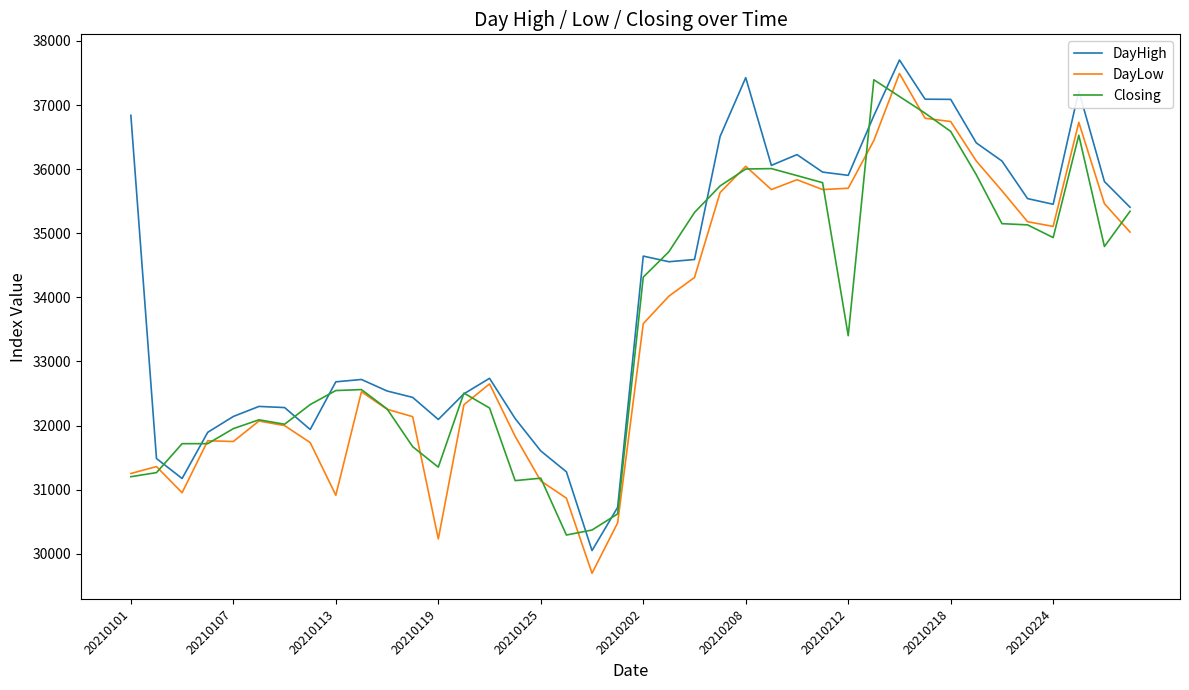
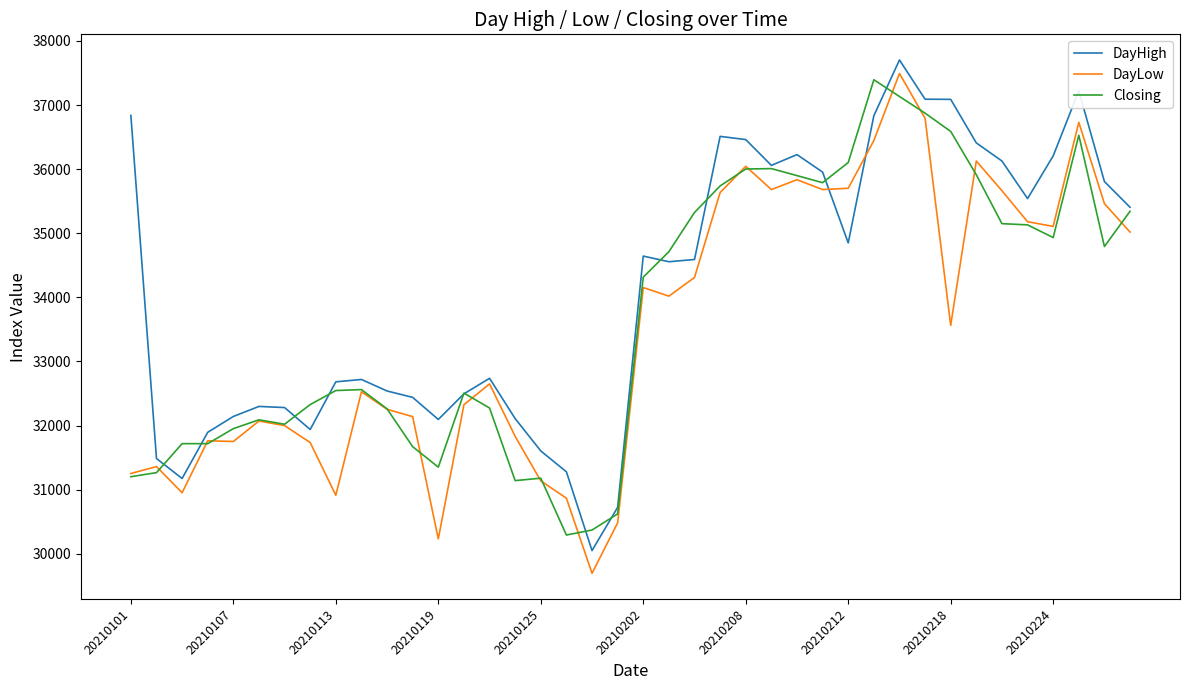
  {
    "DayHigh": {
      "20210101": 36800,
      "20210107": 32100,
      "20210113": 32700,
      "20210119": 32100,
      "20210125": 31600,
      "20210202": 34600,
-     "20210208": 37400,
-     "20210212": 35900,
+     "20210208": 36500,
+     "20210212": 34800,
      "20210218": 37100,
-     "20210224": 35500
+     "20210224": 36200
    },
    "DayLow": {
      "20210101": 31300,
      "20210107": 31800,
      "20210113": 30900,
      "20210119": 30200,
      "20210125": 31100,
-     "20210202": 33600,
+     "20210202": 34200,
      "20210208": 36000,
      "20210212": 35700,
-     "20210218": 36700,
+     "20210218": 33600,
      "20210224": 35100
    },
    "Closing": {
      "20210101": 31200,
      "20210107": 32000,
      "20210113": 32500,
      "20210119": 31400,
      "20210125": 31200,
      "20210202": 34300,
      "20210208": 36000,
-     "20210212": 33400,
+     "20210212": 36100,
      "20210218": 36600,
      "20210224": 34900
    }
  }
